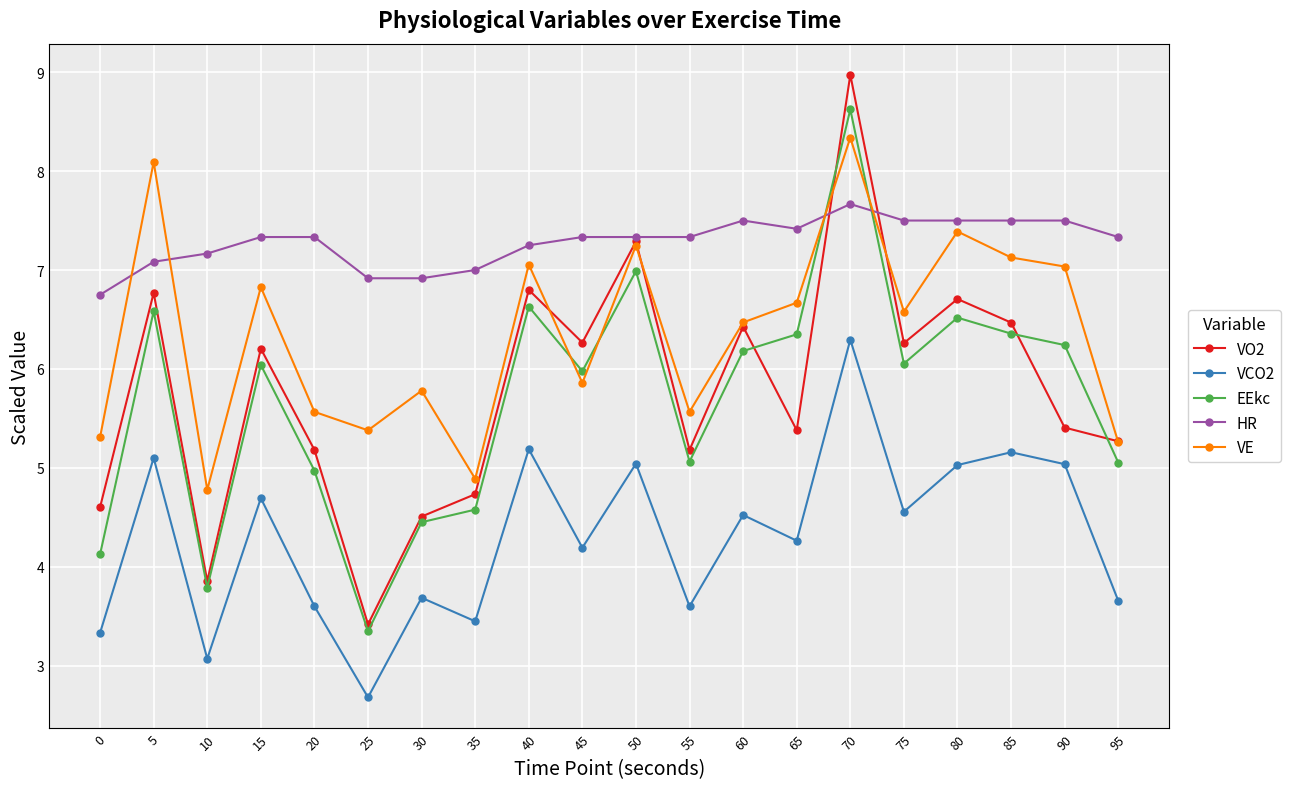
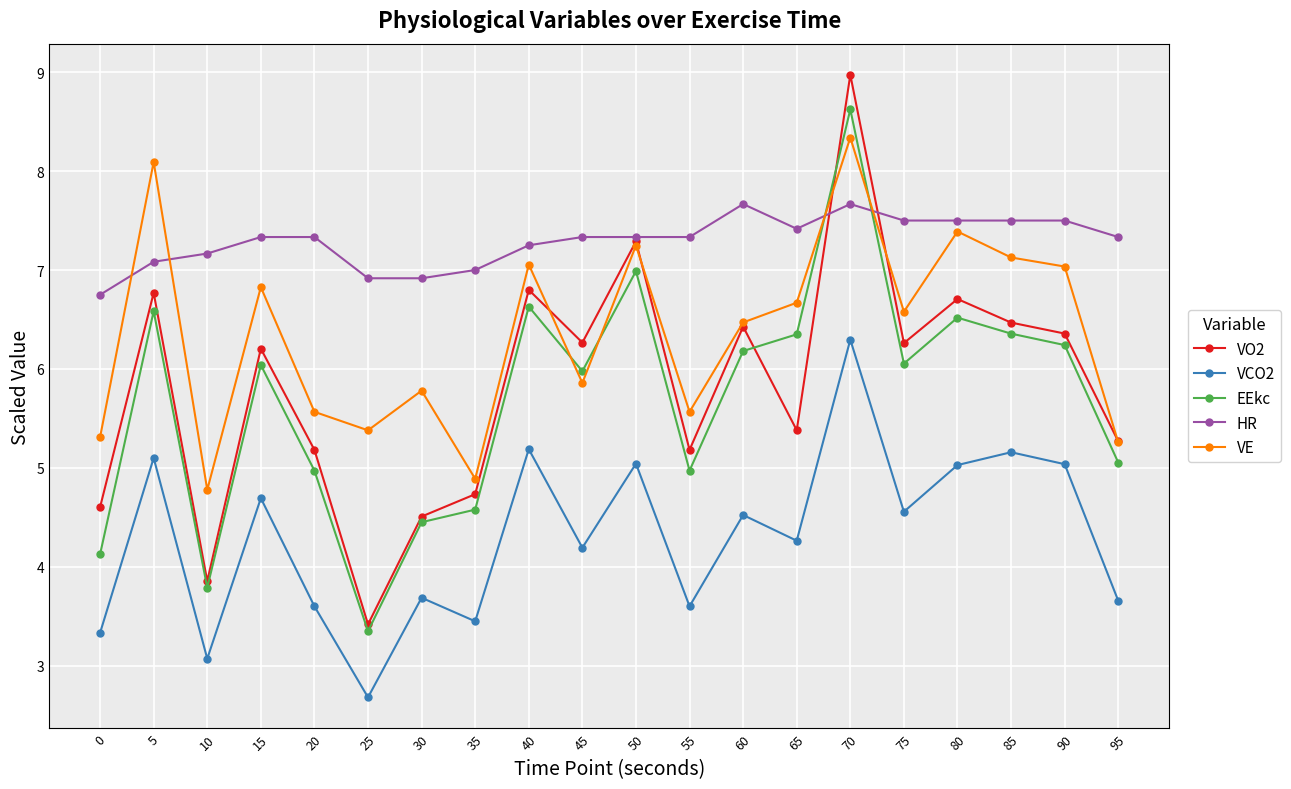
  {
    "VO2": {
      "0": 4.6,
      "5": 6.8,
      "10": 3.9,
      "15": 6.2,
      "20": 5.2,
      "25": 3.4,
      "30": 4.5,
      "35": 4.7,
      "40": 6.8,
      "45": 6.3,
      "50": 7.3,
      "55": 5.2,
      "60": 6.4,
      "65": 5.4,
      "70": 9.0,
      "75": 6.3,
      "80": 6.7,
      "85": 6.5,
-     "90": 5.4
+     "90": 6.4
    },
    "VCO2": {
      "0": 3.3,
      "5": 5.1,
      "10": 3.1,
      "15": 4.7,
      "20": 3.6,
      "25": 2.7,
      "30": 3.7,
      "35": 3.4,
      "40": 5.2,
      "45": 4.2,
      "50": 5.0,
      "55": 3.6,
      "60": 4.5,
      "65": 4.3,
      "70": 6.3,
      "75": 4.6,
      "80": 5.0,
      "85": 5.2,
      "90": 5.0,
      "95": 3.7
    },
    "EEkc": {
      "0": 4.1,
      "5": 6.6,
      "10": 3.8,
      "15": 6.0,
      "20": 5.0,
      "25": 3.4,
      "30": 4.5,
      "35": 4.6,
      "40": 6.6,
      "45": 6.0,
      "50": 7.0,
-     "55": 5.1,
+     "55": 5.0,
      "60": 6.2,
      "65": 6.4,
      "70": 8.6,
      "75": 6.1,
      "80": 6.5,
      "85": 6.4,
      "90": 6.2,
      "95": 5.1
    },
    "HR": {
      "0": 6.8,
      "5": 7.1,
      "10": 7.2,
      "15": 7.3,
      "20": 7.3,
      "25": 6.9,
      "30": 6.9,
      "35": 7.0,
      "40": 7.3,
      "45": 7.3,
      "50": 7.3,
      "55": 7.3,
-     "60": 7.5,
+     "60": 7.7,
      "65": 7.4,
      "70": 7.7,
      "75": 7.5,
      "80": 7.5,
      "85": 7.5,
      "90": 7.5,
      "95": 7.3
    },
    "VE": {
      "0": 5.3,
      "5": 8.1,
      "10": 4.8,
      "15": 6.8,
      "20": 5.6,
      "25": 5.4,
      "30": 5.8,
      "35": 4.9,
      "40": 7.1,
      "45": 5.9,
      "50": 7.2,
      "55": 5.6,
      "60": 6.5,
      "65": 6.7,
      "70": 8.3,
      "75": 6.6,
      "80": 7.4,
      "85": 7.1,
      "90": 7.0
    }
  }
